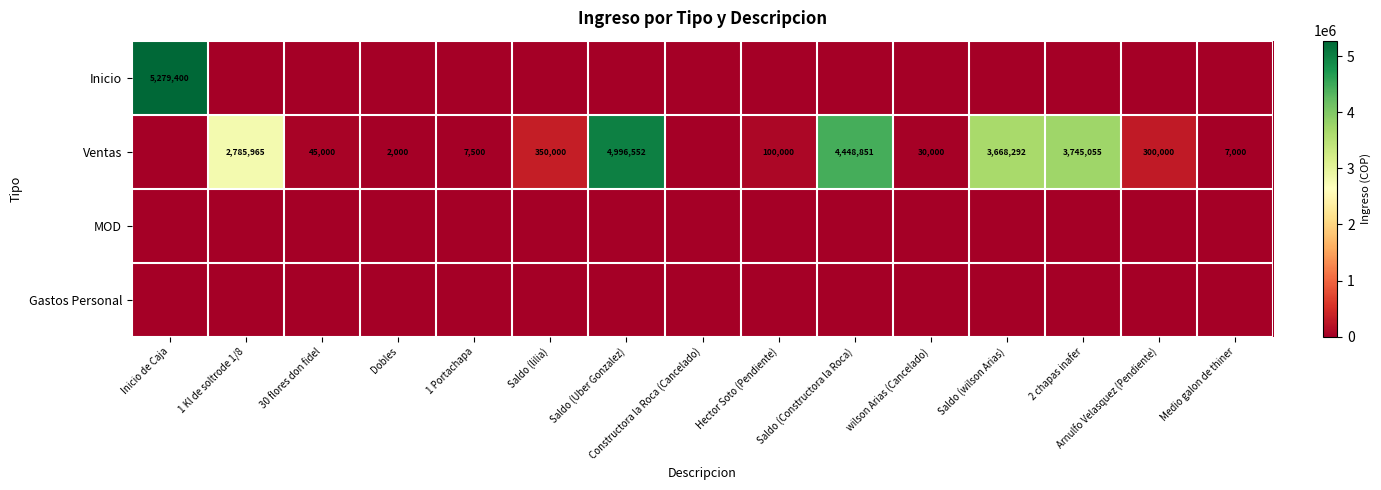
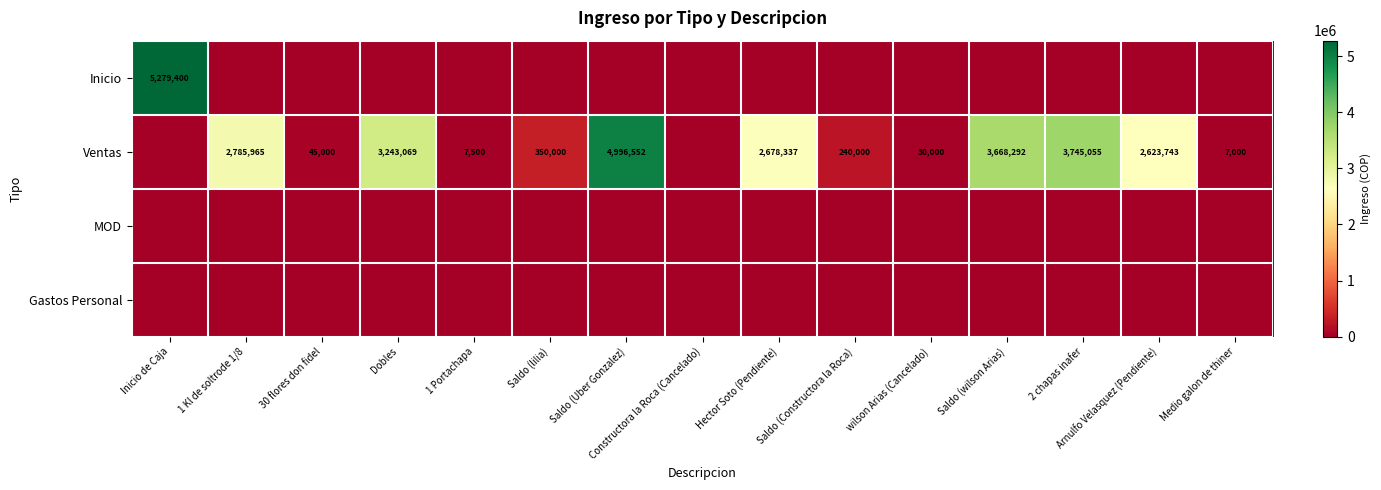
  {
    "Inicio": {
      "Inicio de Caja": "5,279,400"
    },
    "Ventas": {
      "1 Kl de soltrode 1/8": "2,785,965",
      "30 flores don fidel": "45,000",
-     "Dobles": "2,000",
+     "Dobles": "3,243,069",
      "1 Portachapa": "7,500",
      "Saldo (lilia)": "350,000",
      "Saldo (Uber Gonzalez)": "4,996,552",
-     "Hector Soto (Pendiente)": "100,000",
-     "Saldo (Constructora la Roca)": "4,448,851",
+     "Hector Soto (Pendiente)": "2,678,337",
+     "Saldo (Constructora la Roca)": "240,000",
      "wilson Arias (Cancelado)": "30,000",
      "Saldo (wilson Arias)": "3,668,292",
      "2 chapas inafer": "3,745,055",
-     "Arnulfo Velasquez (Pendiente)": "300,000",
+     "Arnulfo Velasquez (Pendiente)": "2,623,743",
      "Medio galon de thiner": "7,000"
    }
  }
